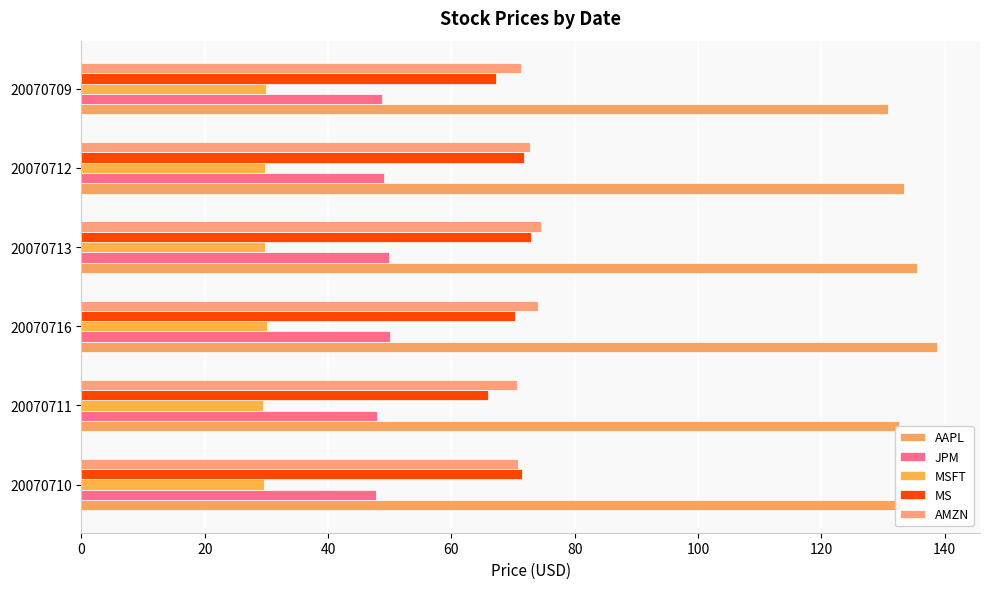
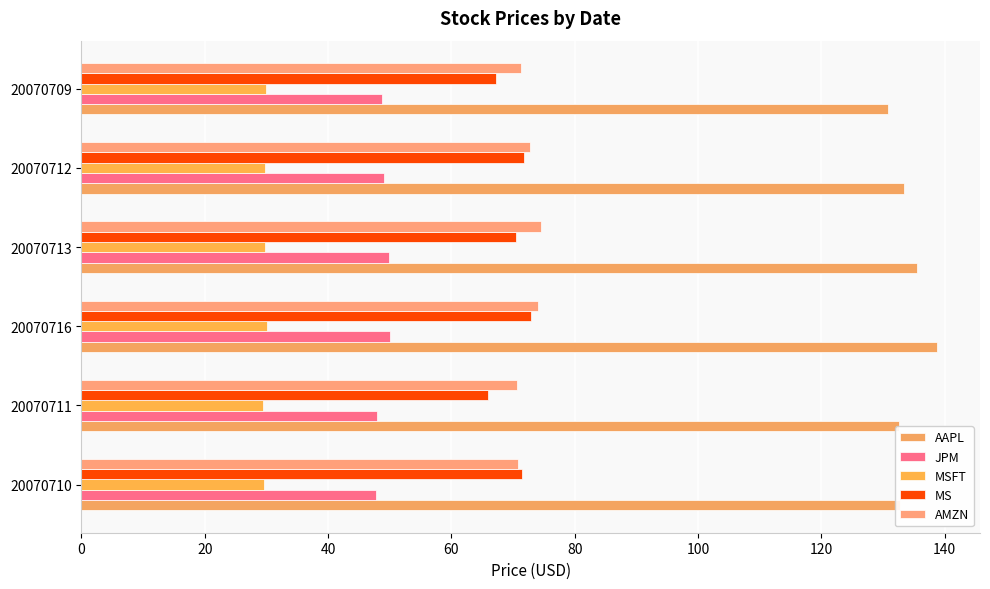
  {
    "MS": {
      "20070709": 67,
      "20070712": 72,
-     "20070713": 73,
-     "20070716": 70,
+     "20070713": 70,
+     "20070716": 73,
      "20070711": 66,
      "20070710": 71
    }
  }
